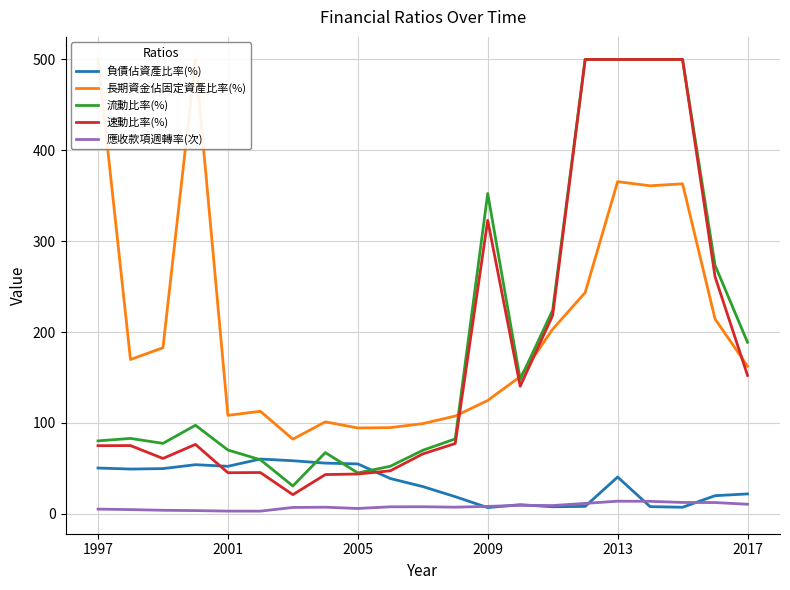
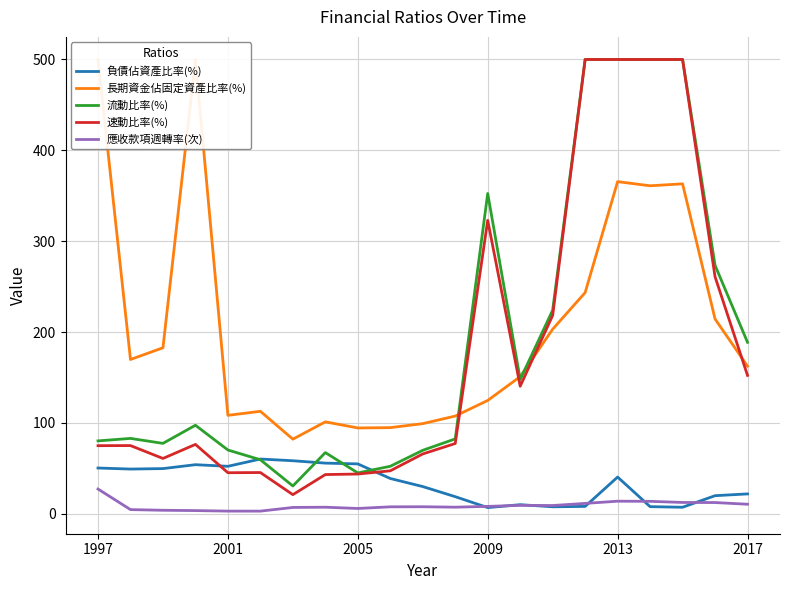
  {
    "負債佔資產比率(%)": {
      "1997": 50,
      "2001": 50,
      "2005": 50,
      "2013": 40,
      "2017": 20
    },
    "長期資金佔固定資產比率(%)": {
      "2001": 110,
      "2005": 90,
      "2009": 120,
      "2013": 370,
      "2017": 160
    },
    "流動比率(%)": {
      "1997": 80,
      "2001": 70,
      "2009": 350,
      "2017": 190
    },
    "速動比率(%)": {
      "1997": 80,
      "2001": 50,
      "2009": 320,
      "2017": 150
    },
    "應收款項週轉率(次)": {
-     "1997": 10,
+     "1997": 30,
      "2001": 0,
      "2005": 10,
      "2013": 10,
      "2017": 10
    }
  }
